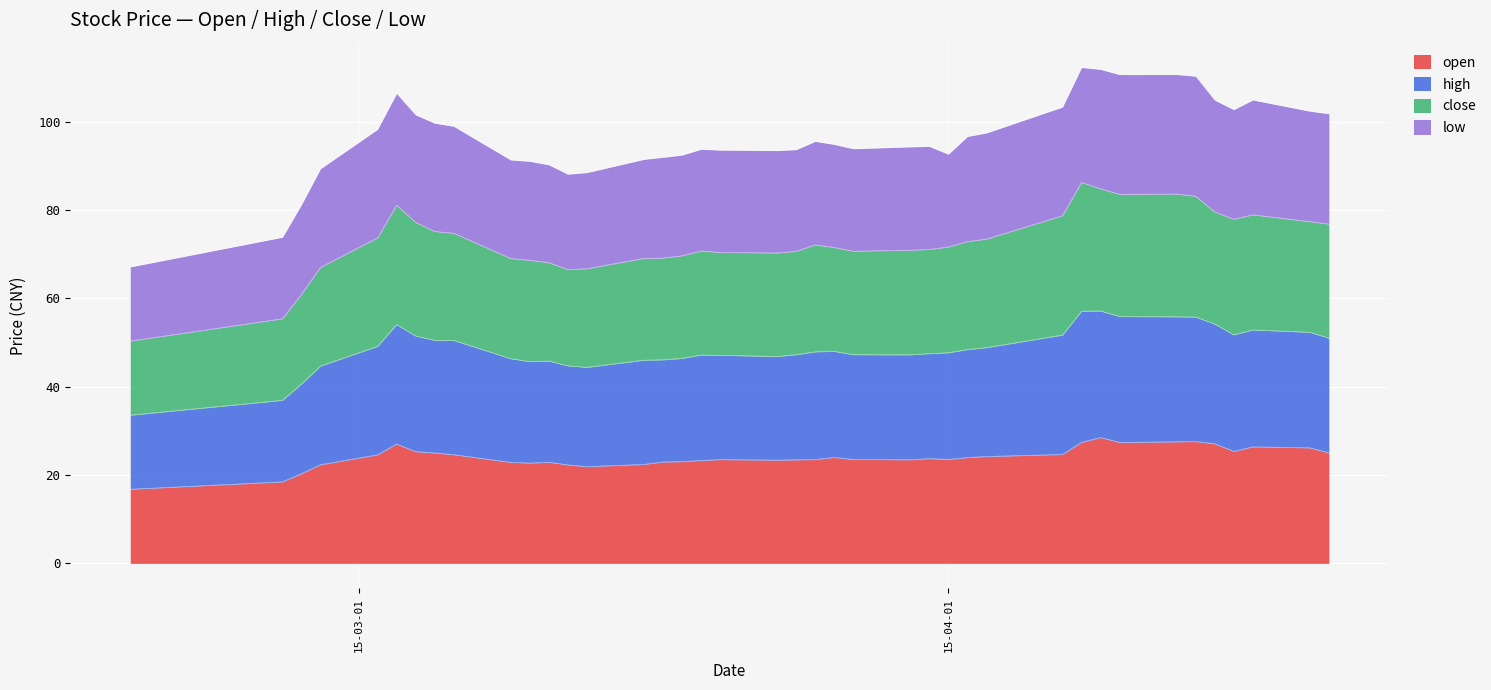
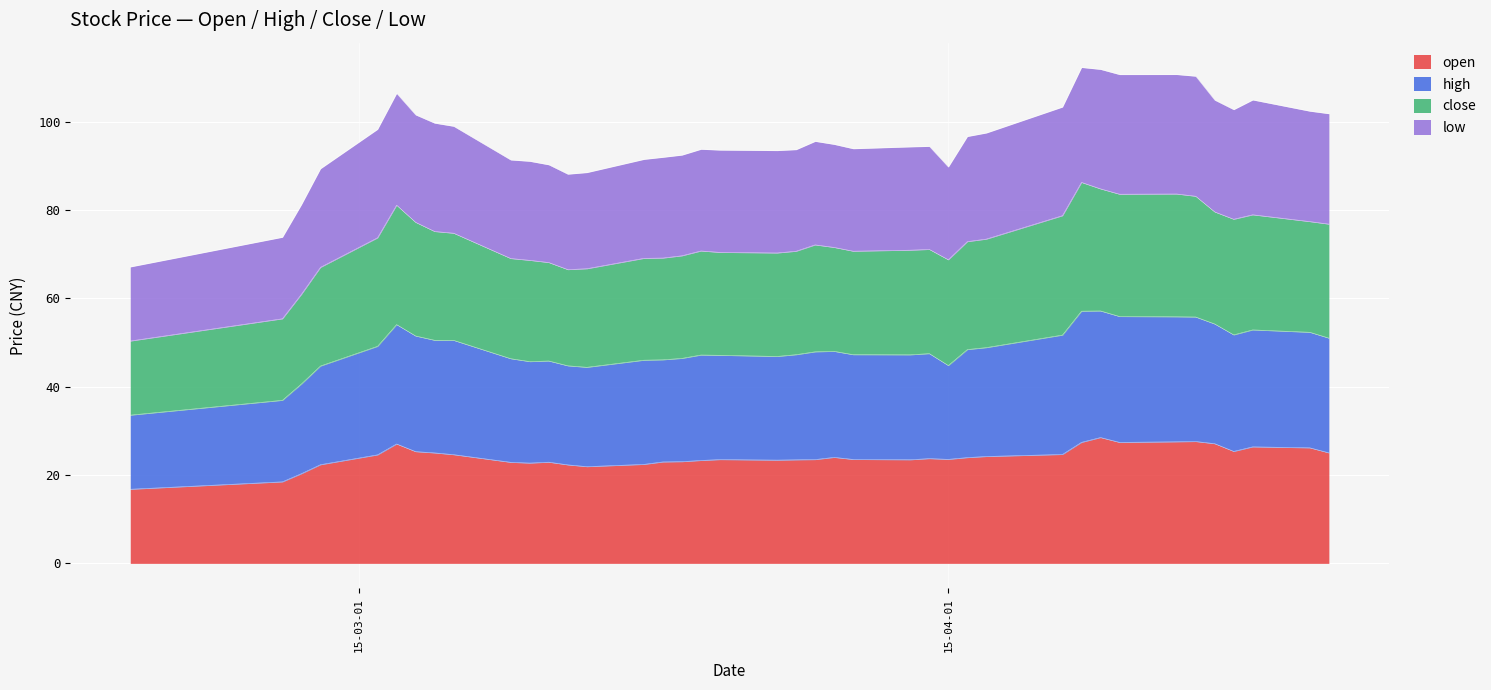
  {
    "open": {
      "15-04-01": 24
    },
    "high": {
-     "15-04-01": 24
+     "15-04-01": 21
    },
    "close": {
      "15-04-01": 24
    },
    "low": {
      "15-04-01": 21
    }
  }
